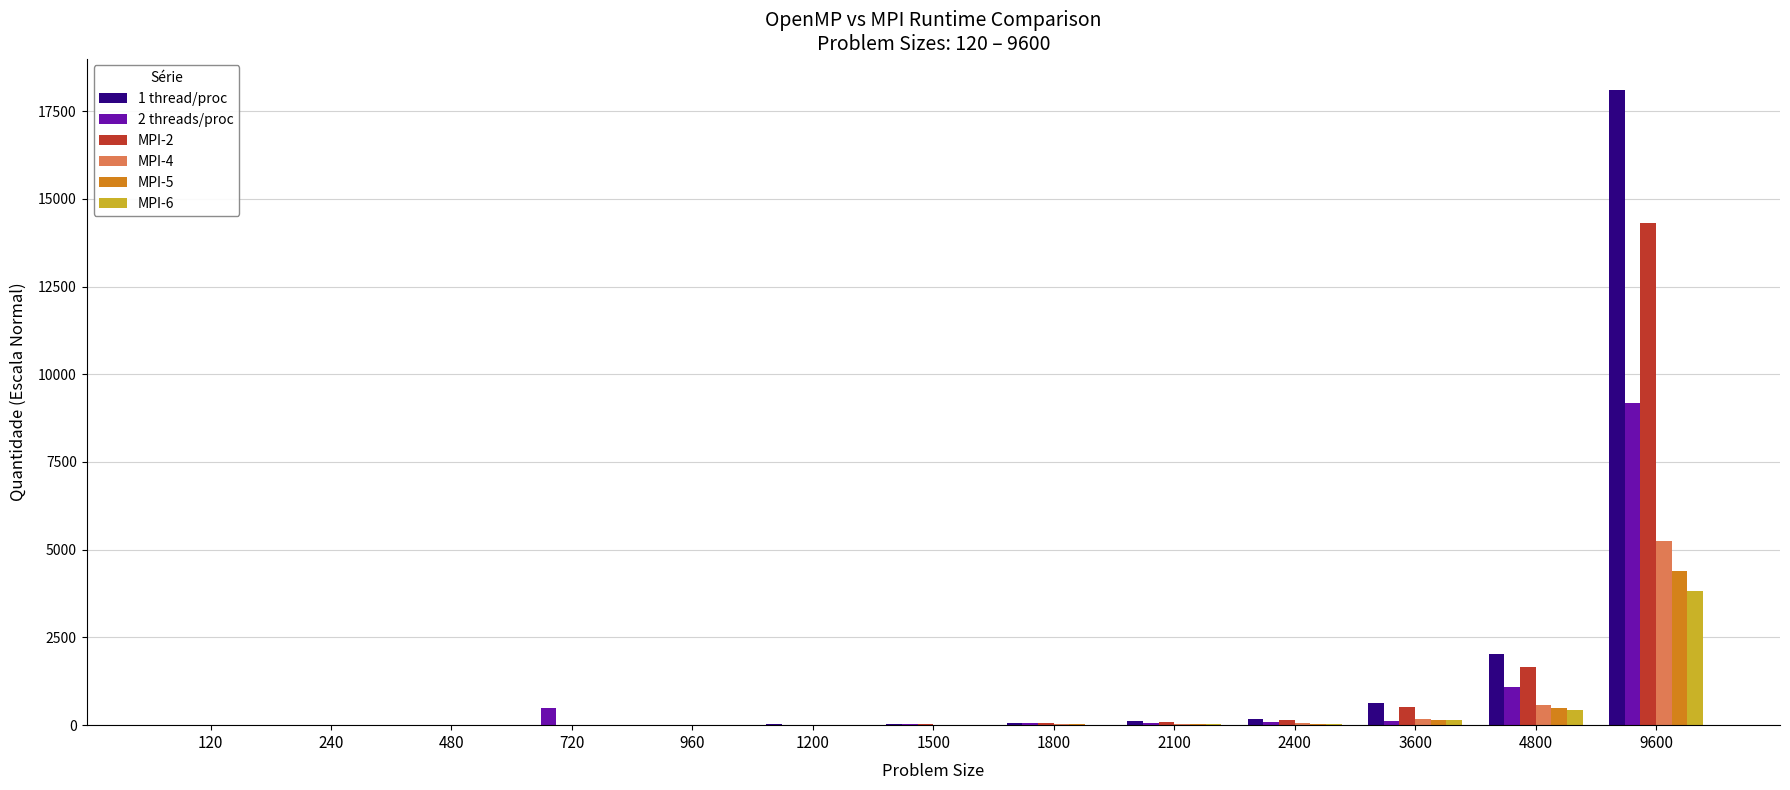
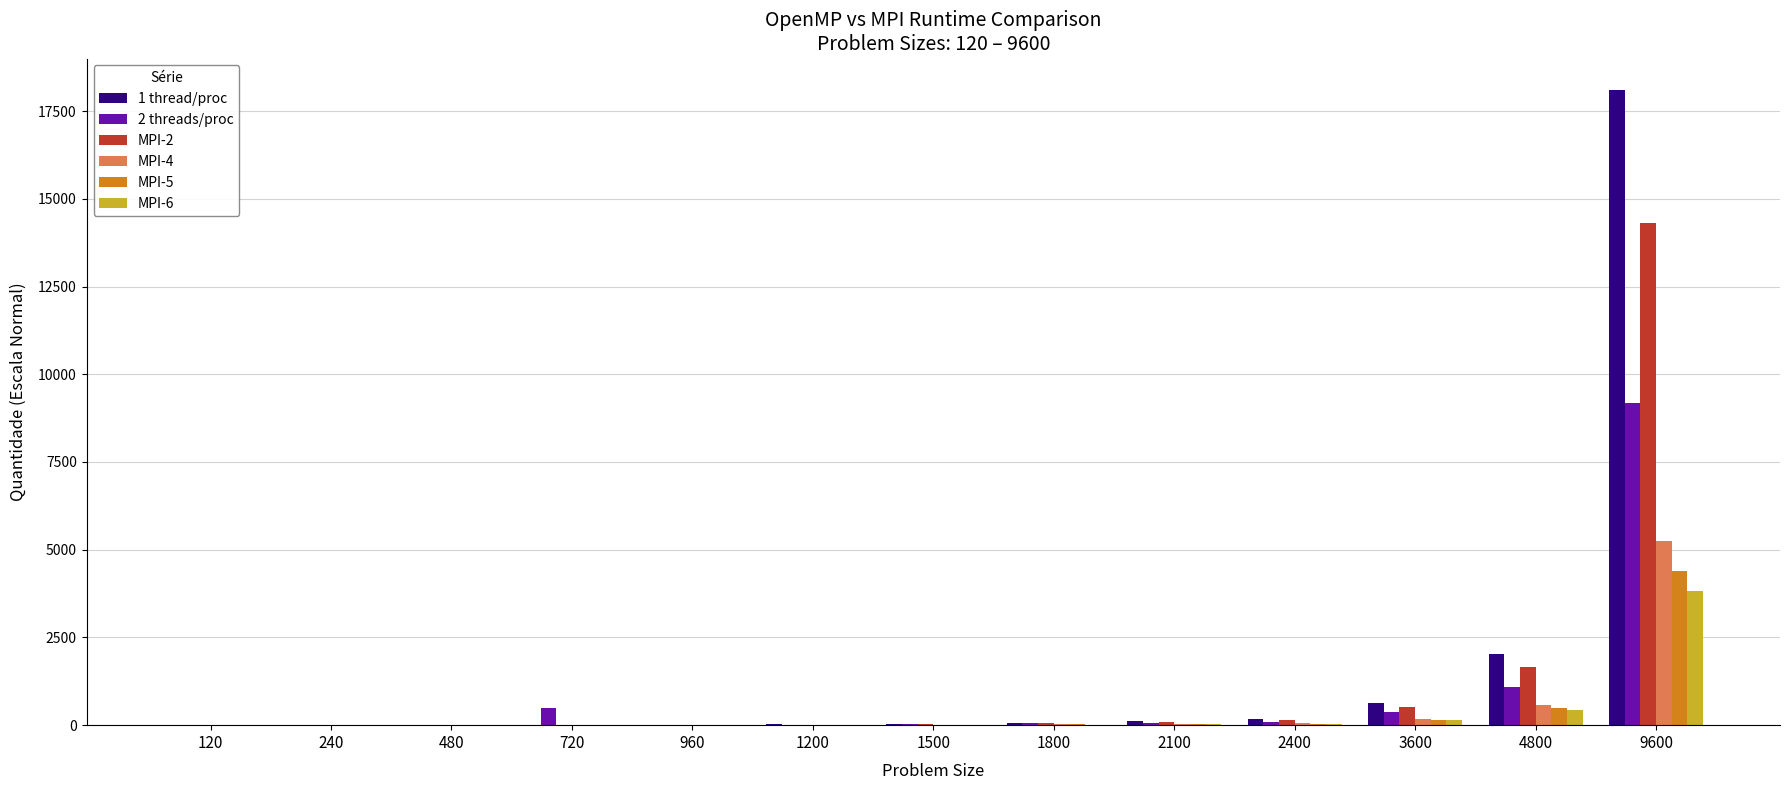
  {
    "1 thread/proc": {
      "120": 0,
      "240": 0,
      "1800": 100,
      "2100": 100,
      "2400": 200,
      "3600": 600,
      "4800": 2000,
      "9600": 18100
    },
    "2 threads/proc": {
      "120": 0,
      "720": 500,
      "2400": 100,
-     "3600": 100,
+     "3600": 400,
      "4800": 1100,
      "9600": 9200
    },
    "MPI-2": {
      "2100": 100,
      "2400": 100,
      "3600": 500,
      "4800": 1600,
      "9600": 14300
    }
  }
